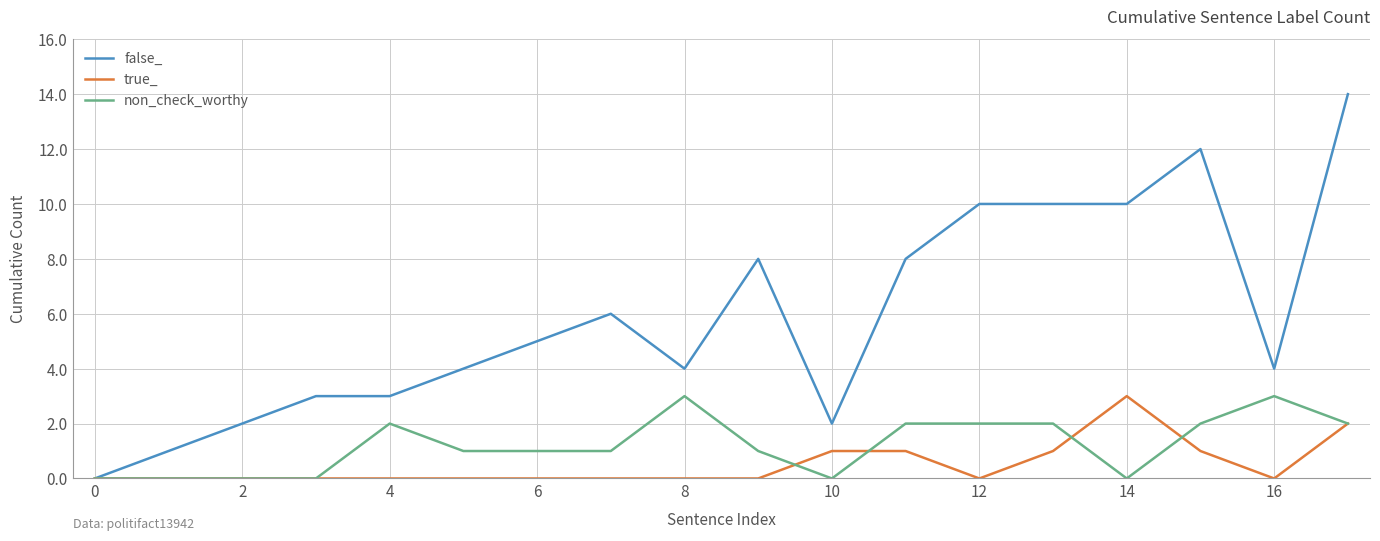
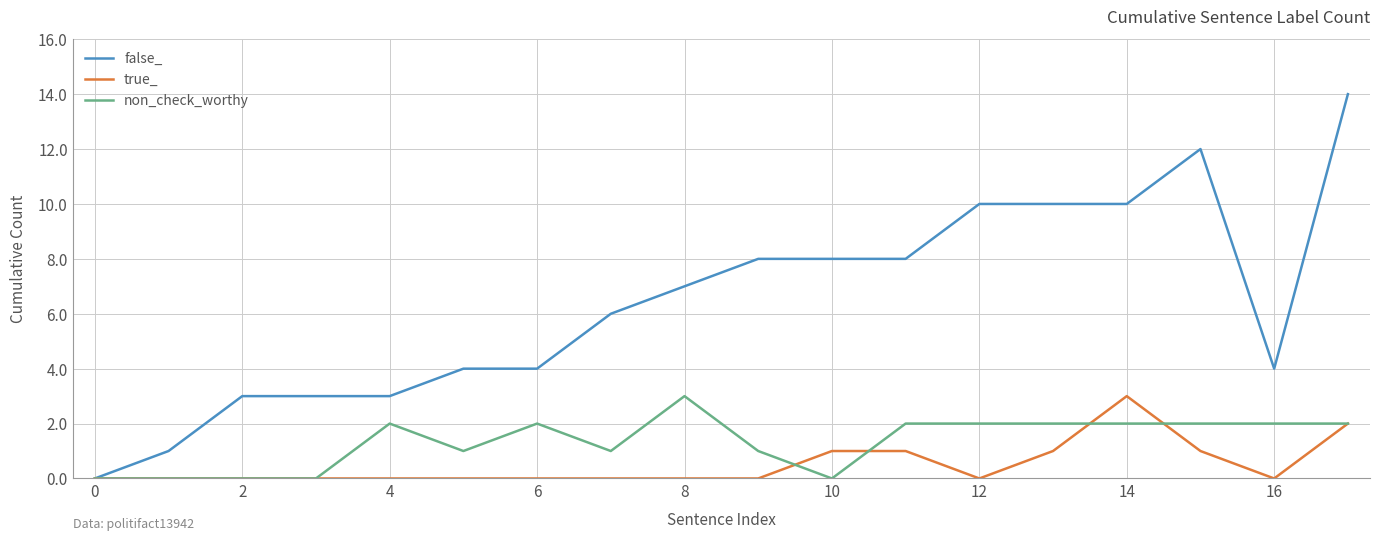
  {
    "false_": {
-     "2": 2,
+     "2": 3,
      "4": 3,
-     "6": 5,
-     "8": 4,
-     "10": 2,
+     "6": 4,
+     "8": 7,
+     "10": 8,
      "12": 10,
      "14": 10,
      "16": 4
    },
    "true_": {
      "4": 0,
      "6": 0,
      "8": 0,
      "10": 1,
      "12": 0,
      "14": 3,
      "16": 0
    },
    "non_check_worthy": {
      "4": 2,
-     "6": 1,
+     "6": 2,
      "8": 3,
      "10": 0,
      "12": 2,
-     "14": 0,
-     "16": 3
+     "14": 2,
+     "16": 2
    }
  }
